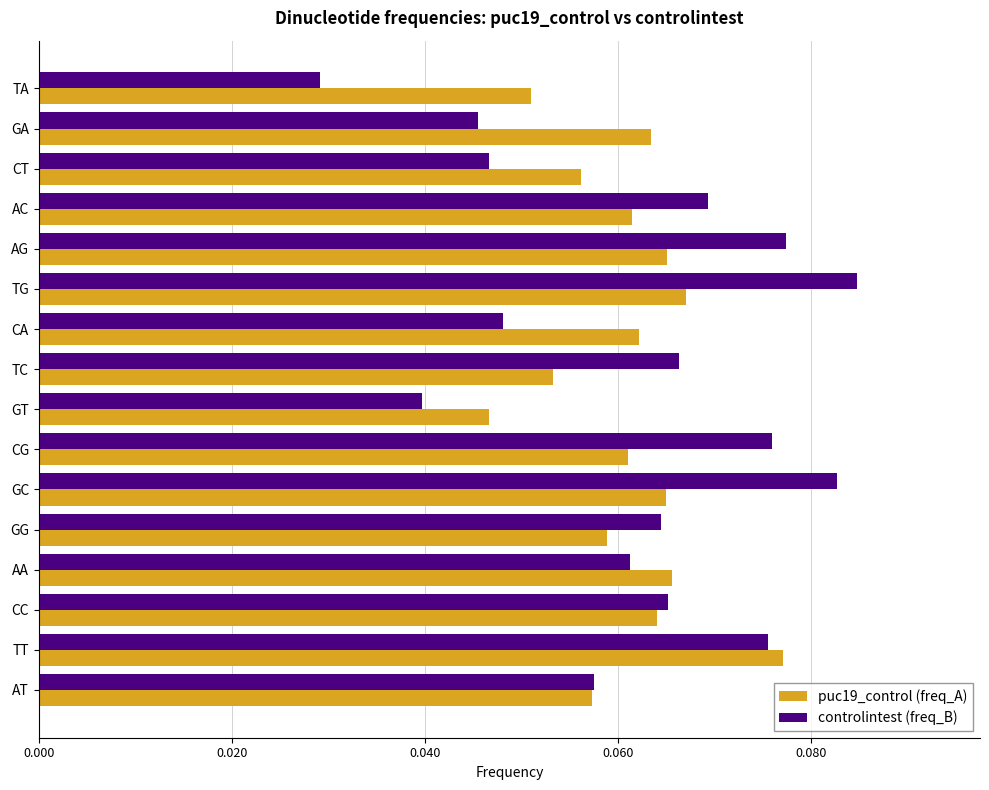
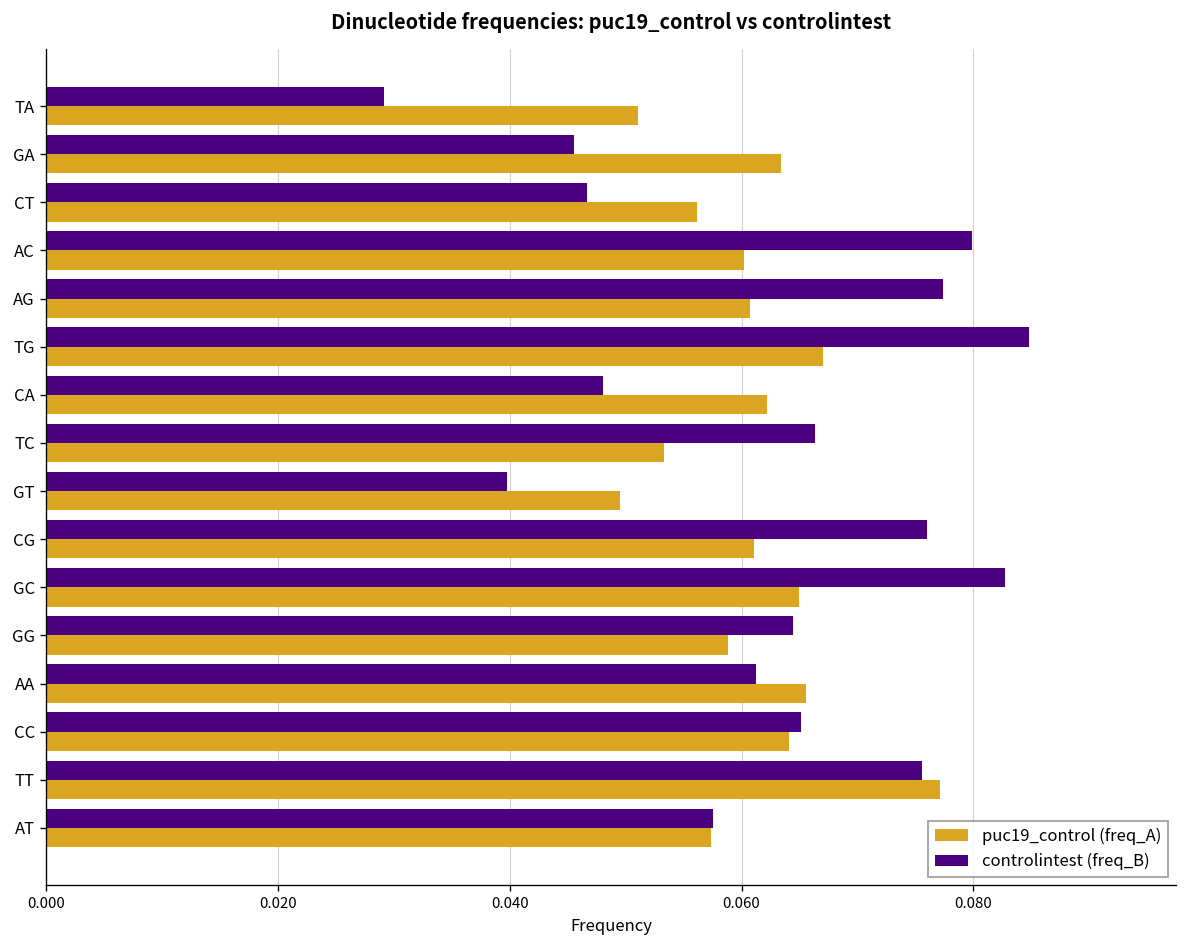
  {
    "puc19_control (freq_A)": {
      "TA": 0.051,
      "GA": 0.063,
      "CT": 0.056,
-     "AC": 0.061,
-     "AG": 0.065,
+     "AC": 0.060,
+     "AG": 0.061,
      "TG": 0.067,
      "CA": 0.062,
      "TC": 0.053,
-     "GT": 0.047,
+     "GT": 0.050,
      "CG": 0.061,
      "GC": 0.065,
      "GG": 0.059,
      "AA": 0.066,
      "CC": 0.064,
      "TT": 0.077,
      "AT": 0.057
    },
    "controlintest (freq_B)": {
      "TA": 0.029,
      "GA": 0.046,
      "CT": 0.047,
-     "AC": 0.069,
+     "AC": 0.080,
      "AG": 0.077,
      "TG": 0.085,
      "CA": 0.048,
      "TC": 0.066,
      "GT": 0.040,
      "CG": 0.076,
      "GC": 0.083,
      "GG": 0.064,
      "AA": 0.061,
      "CC": 0.065,
      "TT": 0.076,
      "AT": 0.058
    }
  }
